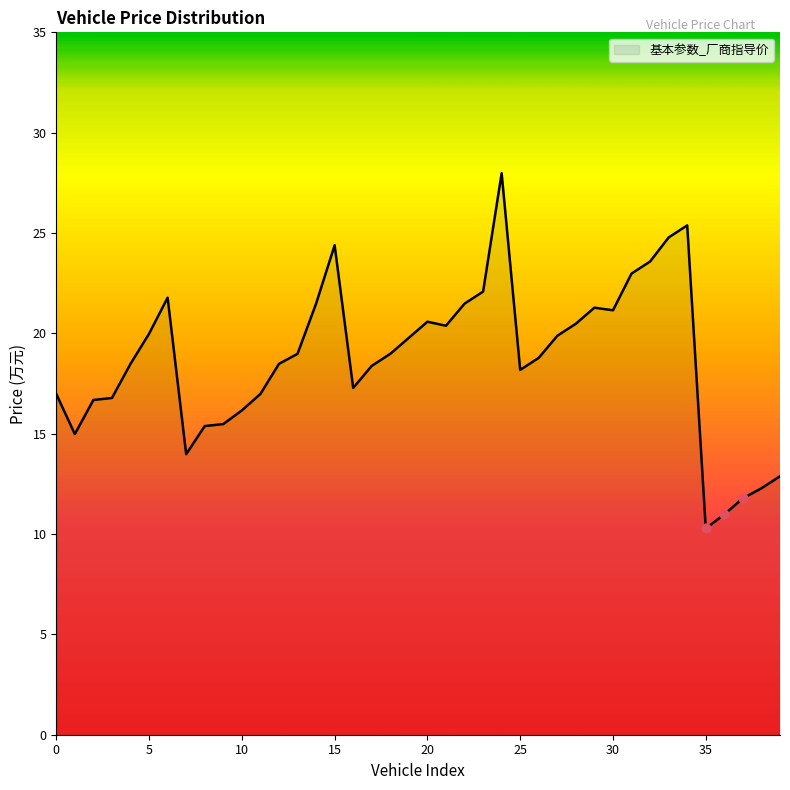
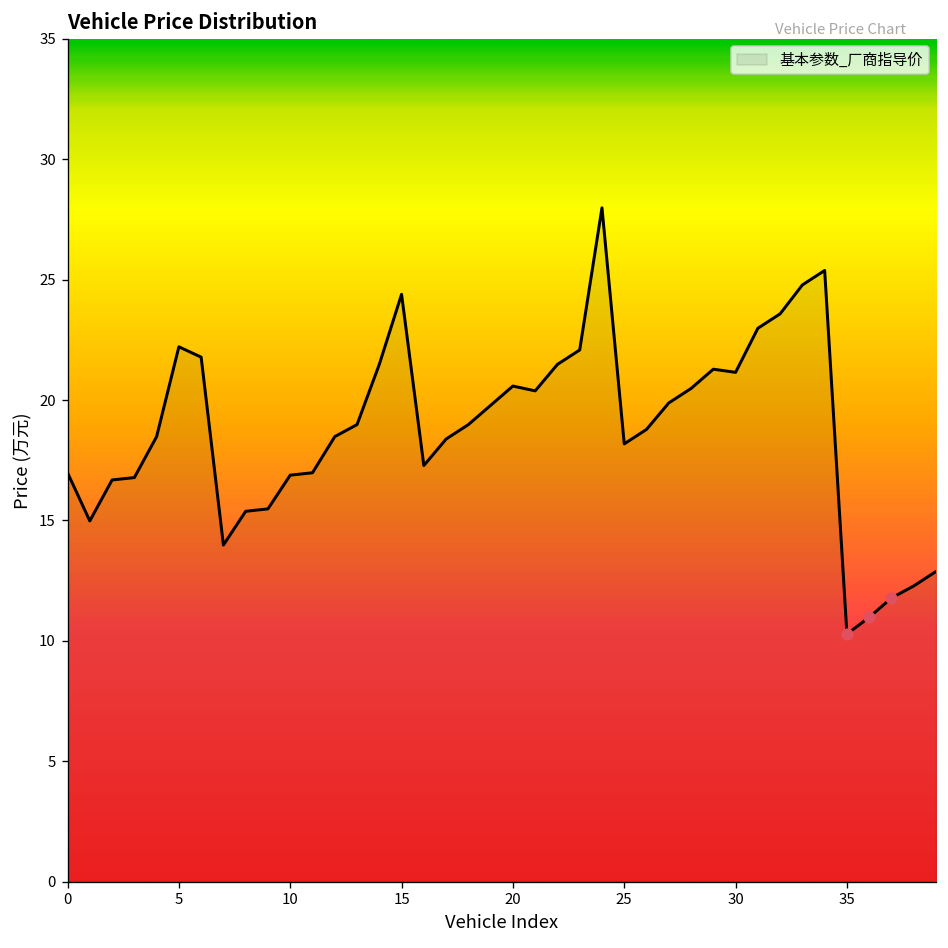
  {
    "基本参数_厂商指导价": {
      "0": 17.0,
-     "5": 20.0,
-     "10": 16.2,
+     "5": 22.2,
+     "10": 16.9,
      "15": 24.4,
      "20": 20.6,
      "25": 18.2,
      "30": 21.2
    }
  }
